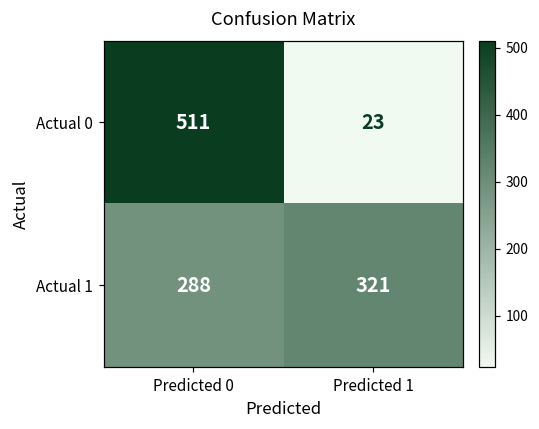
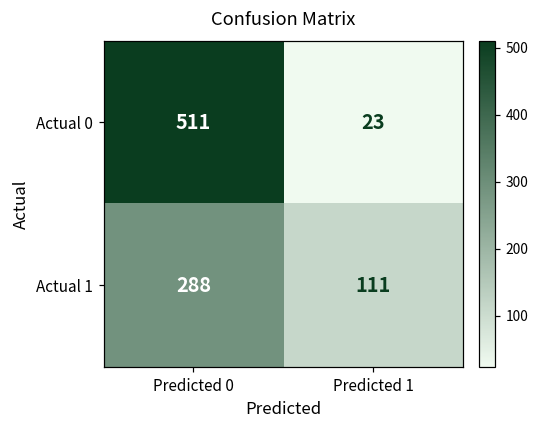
  {
    "Actual 0": {
      "Predicted 0": 511,
      "Predicted 1": 23
    },
    "Actual 1": {
      "Predicted 0": 288,
-     "Predicted 1": 321
+     "Predicted 1": 111
    }
  }
